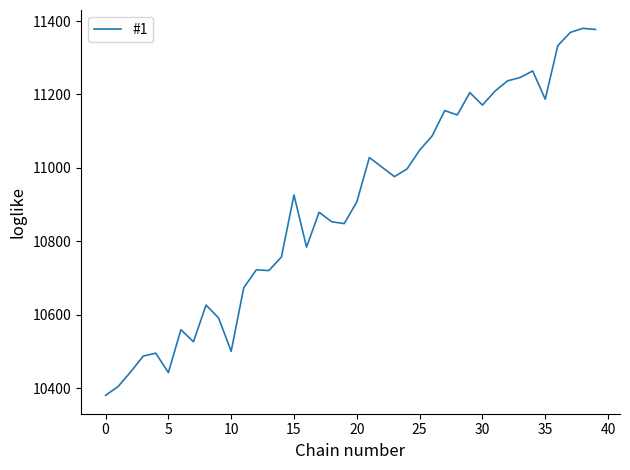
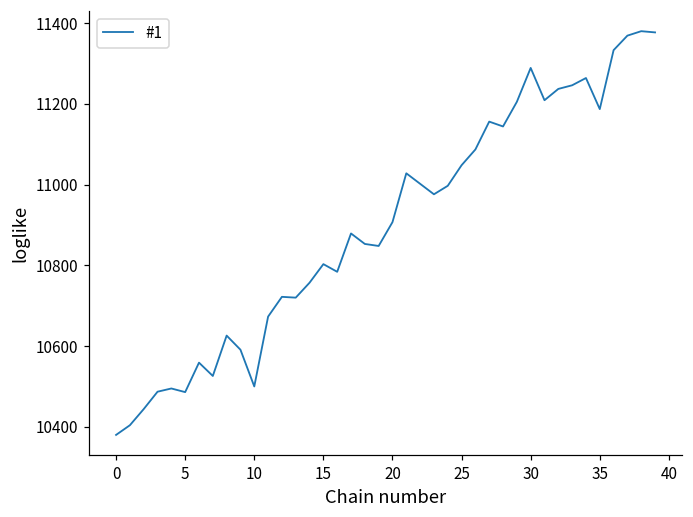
  {
    "0": 10380,
-   "5": 10440,
+   "5": 10490,
    "10": 10500,
-   "15": 10930,
+   "15": 10800,
    "20": 10910,
    "25": 11050,
-   "30": 11170,
+   "30": 11290,
    "35": 11190
  }
